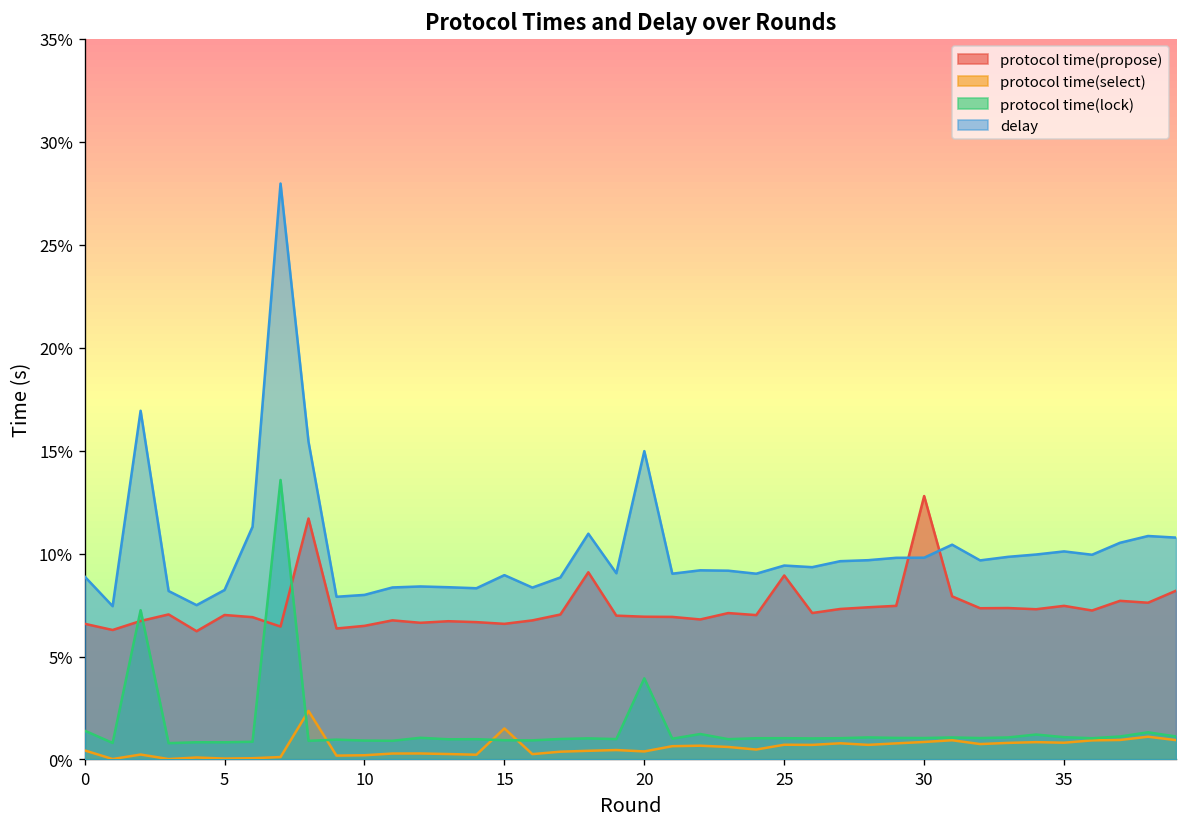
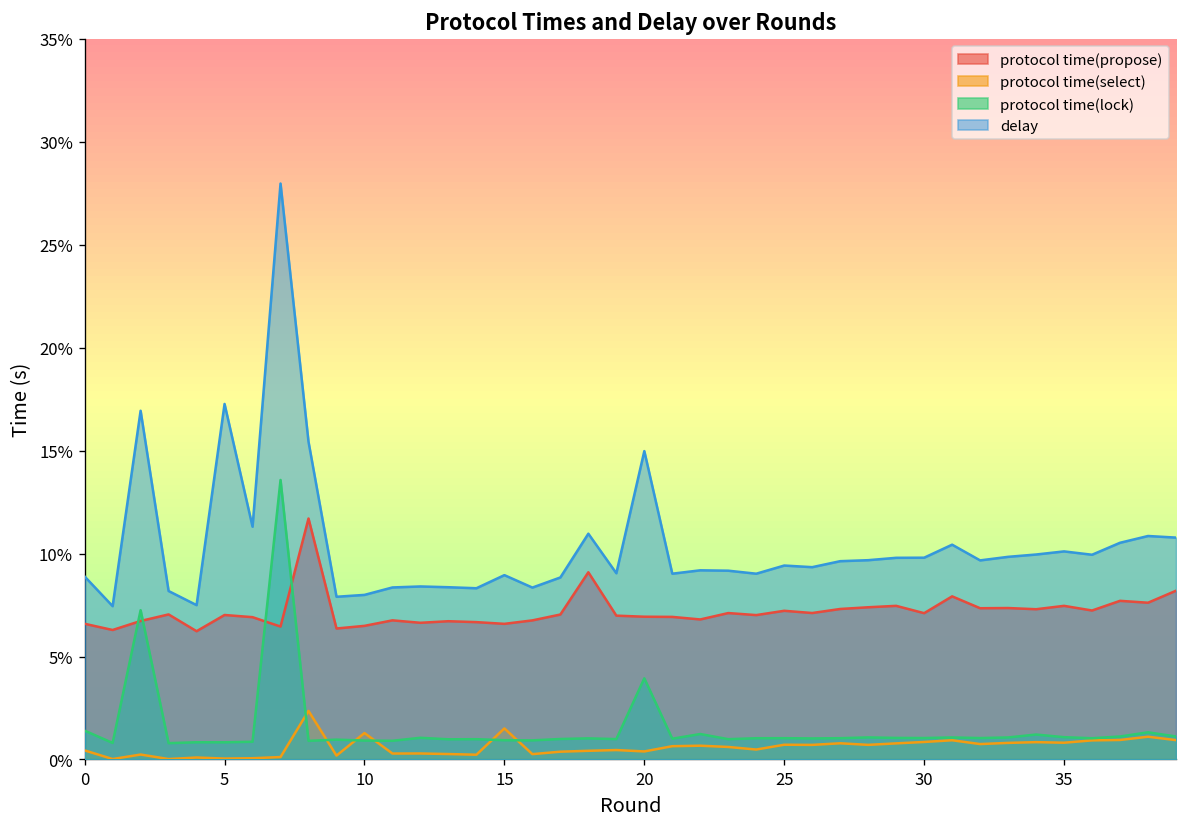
  {
    "protocol time(propose)": {
      "0": "6.6%",
      "5": "7.0%",
      "10": "6.5%",
      "15": "6.6%",
      "20": "6.9%",
-     "25": "8.9%",
-     "30": "12.8%",
+     "25": "7.2%",
+     "30": "7.1%",
      "35": "7.5%"
    },
    "protocol time(select)": {
      "0": "0.4%",
      "5": "0.0%",
-     "10": "0.2%",
+     "10": "1.3%",
      "15": "1.5%",
      "20": "0.4%",
      "25": "0.7%",
      "30": "0.9%",
      "35": "0.8%"
    },
    "protocol time(lock)": {
      "0": "1.4%",
      "5": "0.8%",
      "10": "0.9%",
      "15": "0.9%",
      "20": "3.9%",
      "25": "1.0%",
      "30": "1.0%",
      "35": "1.1%"
    },
    "delay": {
      "0": "8.9%",
-     "5": "8.2%",
+     "5": "17.3%",
      "10": "8.0%",
      "15": "9.0%",
      "20": "15.0%",
      "25": "9.4%",
      "30": "9.8%",
      "35": "10.1%"
    }
  }
